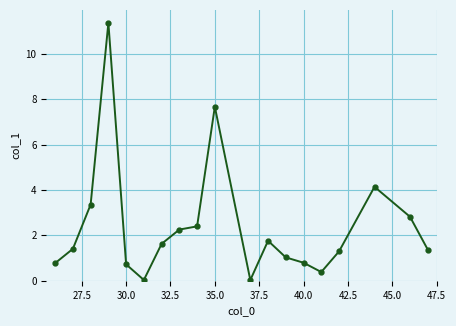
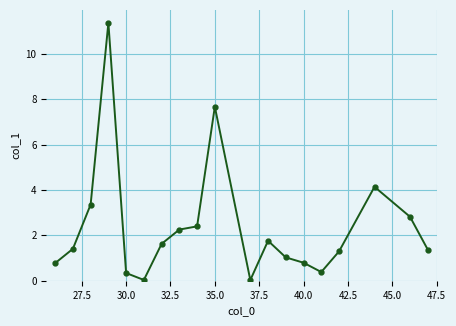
  {
-   "30.0": 0.7,
+   "30.0": 0.3,
    "35.0": 7.7,
    "40.0": 0.8
  }
